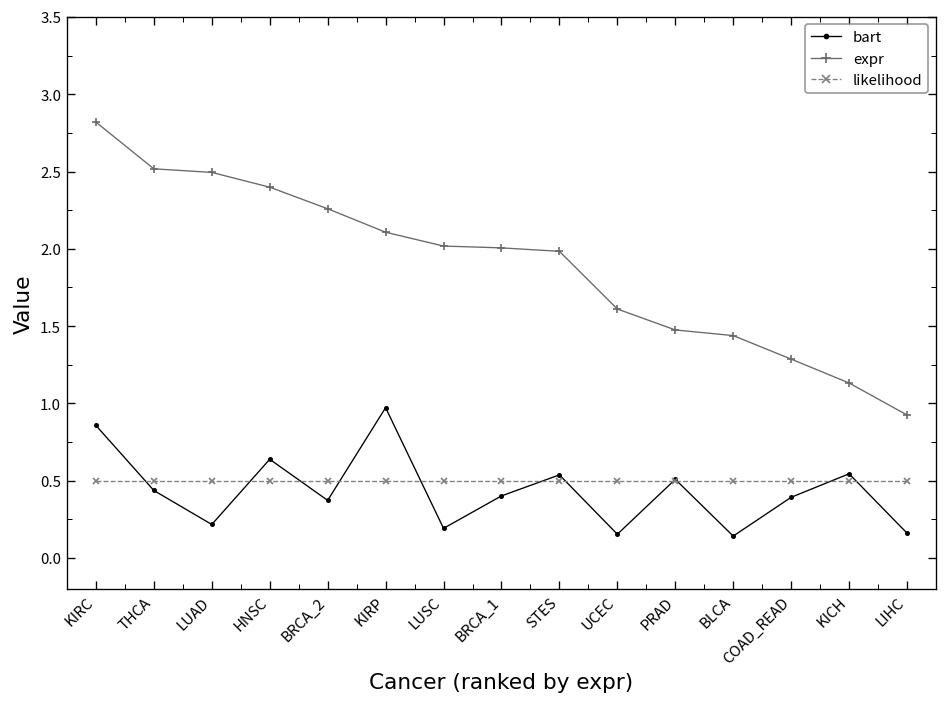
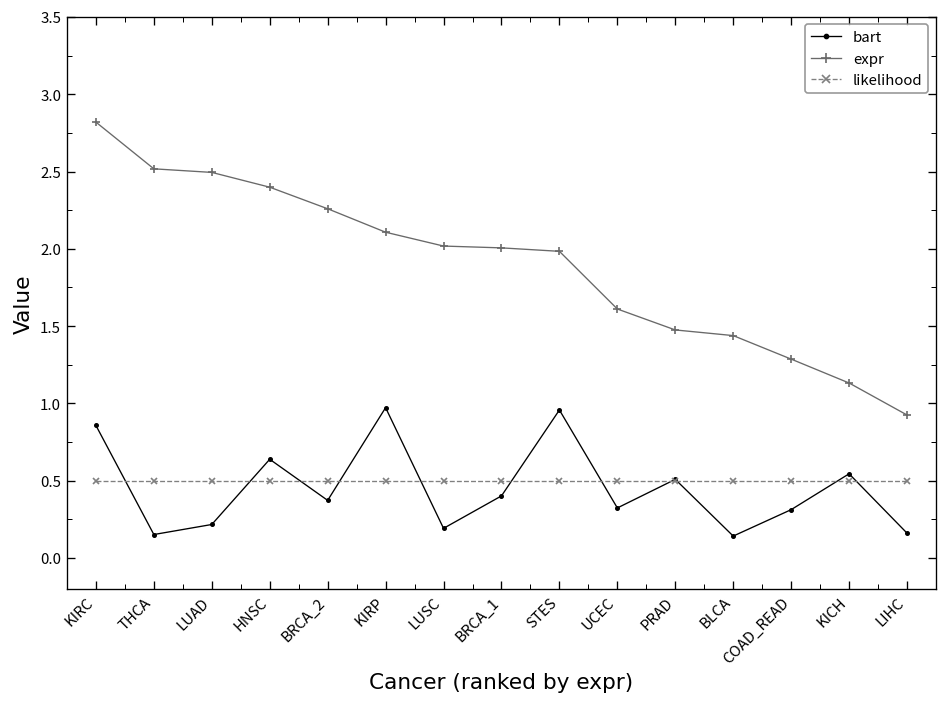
  {
    "bart": {
      "KIRC": 0.86,
-     "THCA": 0.44,
+     "THCA": 0.15,
      "LUAD": 0.22,
      "HNSC": 0.64,
      "BRCA_2": 0.37,
      "KIRP": 0.97,
      "LUSC": 0.19,
      "BRCA_1": 0.40,
-     "STES": 0.54,
-     "UCEC": 0.15,
+     "STES": 0.96,
+     "UCEC": 0.32,
      "BLCA": 0.14,
-     "COAD_READ": 0.39,
+     "COAD_READ": 0.31,
      "KICH": 0.54,
      "LIHC": 0.16
    }
  }
